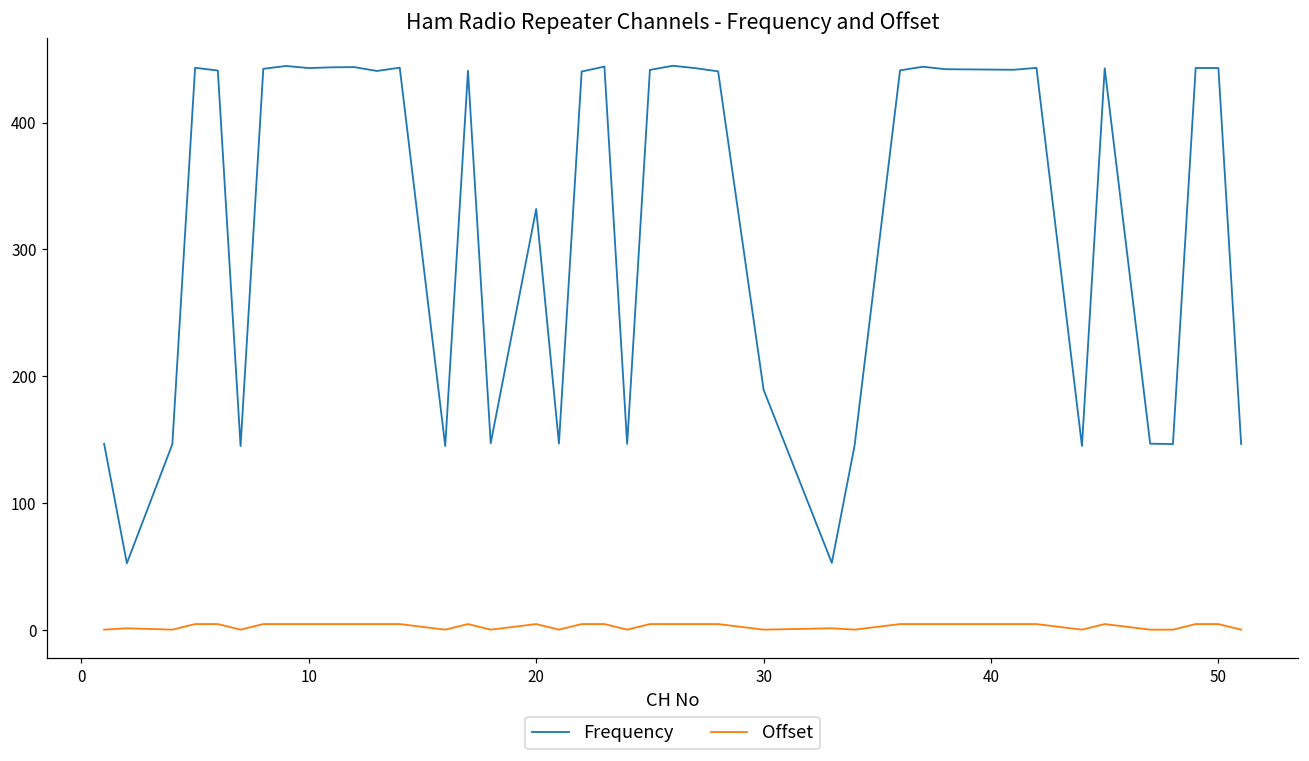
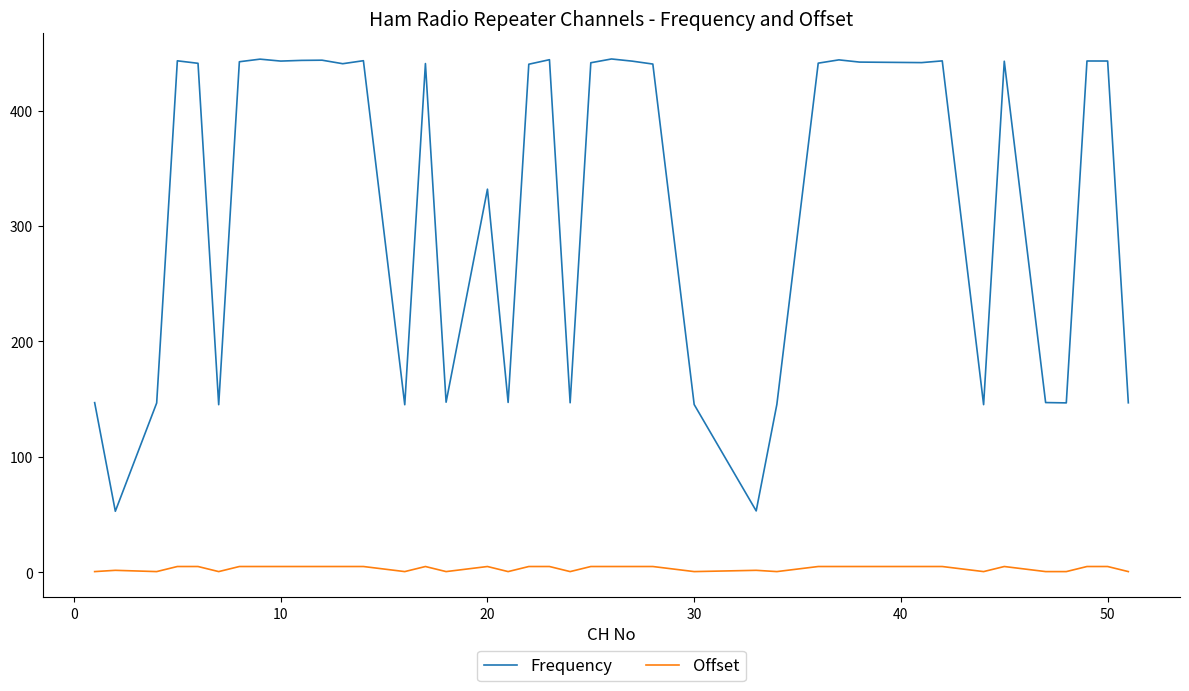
  {
    "Frequency": {
      "10": 443,
      "20": 332,
-     "30": 190,
+     "30": 145,
      "50": 443
    },
    "Offset": {
      "10": 5,
      "20": 5,
      "30": 1,
      "50": 5
    }
  }
